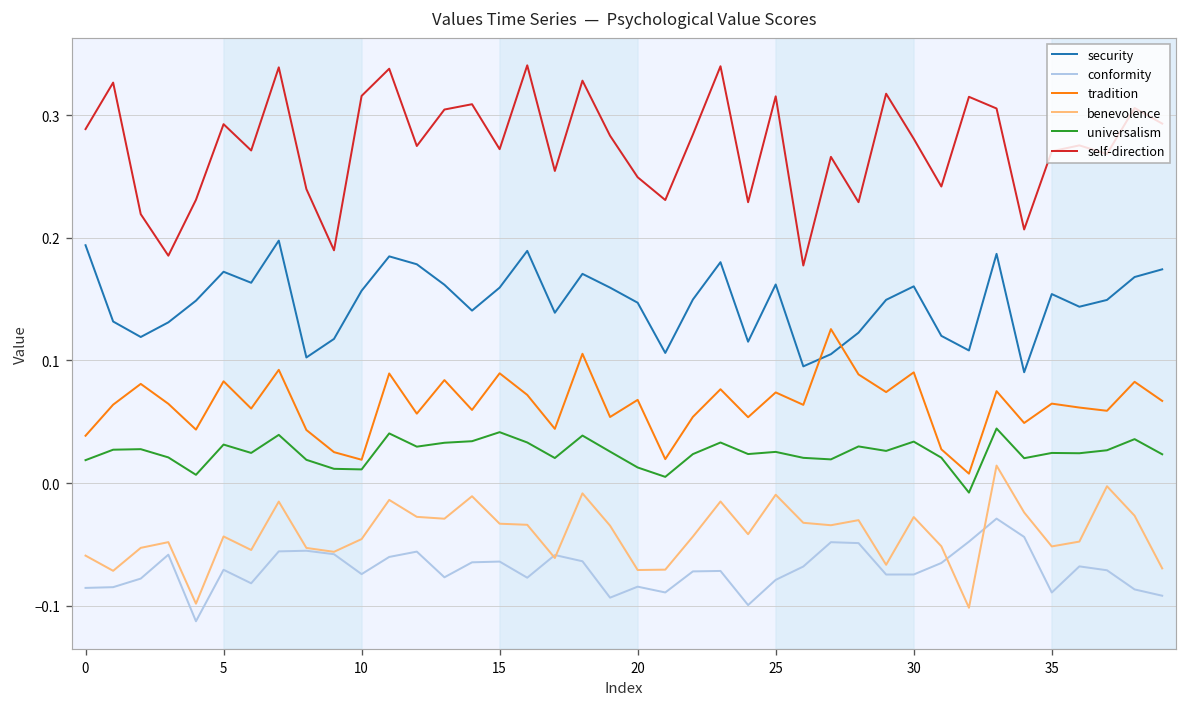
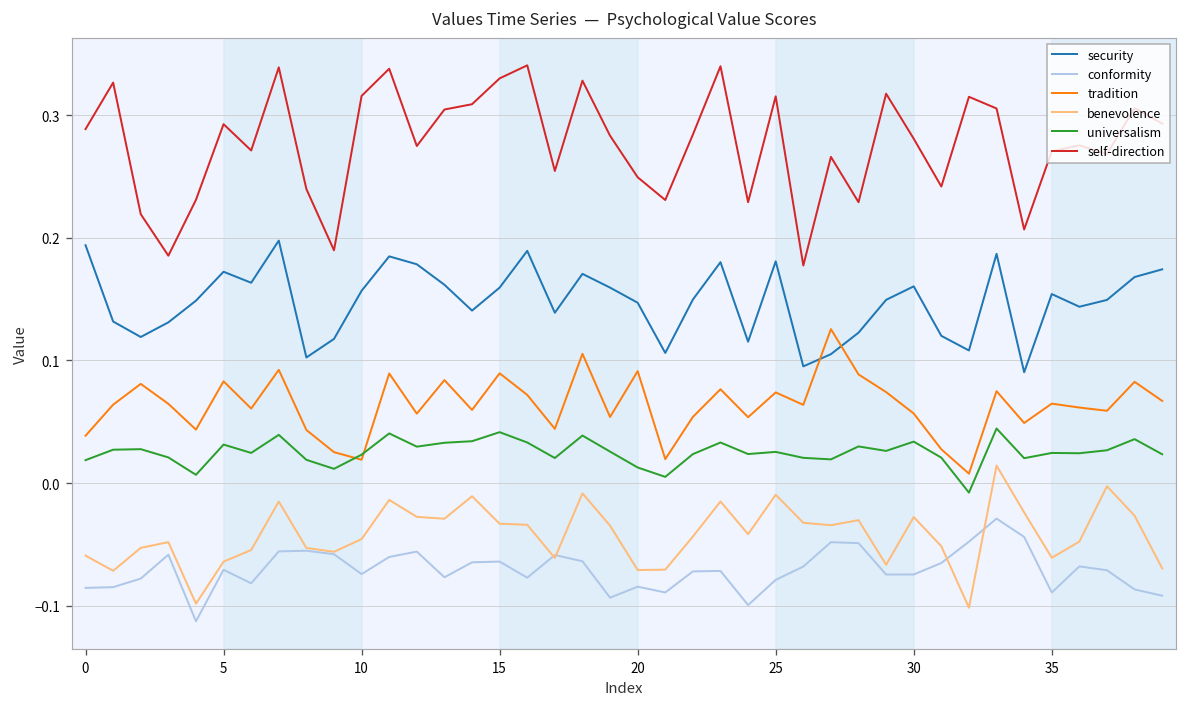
  {
    "security": {
      "0": 0.194,
      "5": 0.172,
      "10": 0.157,
      "15": 0.159,
      "20": 0.147,
-     "25": 0.162,
+     "25": 0.181,
      "30": 0.160,
      "35": 0.154
    },
    "conformity": {
      "0": -0.085,
      "5": -0.071,
      "10": -0.074,
      "15": -0.064,
      "20": -0.084,
      "25": -0.079,
      "30": -0.074,
      "35": -0.089
    },
    "tradition": {
      "0": 0.039,
      "5": 0.083,
      "10": 0.019,
      "15": 0.090,
-     "20": 0.068,
+     "20": 0.091,
      "25": 0.074,
-     "30": 0.090,
+     "30": 0.057,
      "35": 0.065
    },
    "benevolence": {
      "0": -0.059,
-     "5": -0.043,
+     "5": -0.064,
      "10": -0.046,
      "15": -0.033,
      "20": -0.071,
      "25": -0.009,
      "30": -0.028,
-     "35": -0.052
+     "35": -0.061
    },
    "universalism": {
      "0": 0.019,
      "5": 0.031,
-     "10": 0.011,
+     "10": 0.023,
      "15": 0.042,
      "20": 0.013,
      "25": 0.025,
      "30": 0.034,
      "35": 0.025
    },
    "self-direction": {
      "0": 0.289,
      "5": 0.293,
      "10": 0.316,
-     "15": 0.272,
+     "15": 0.330,
      "20": 0.249,
      "25": 0.315,
      "30": 0.281
    }
  }
